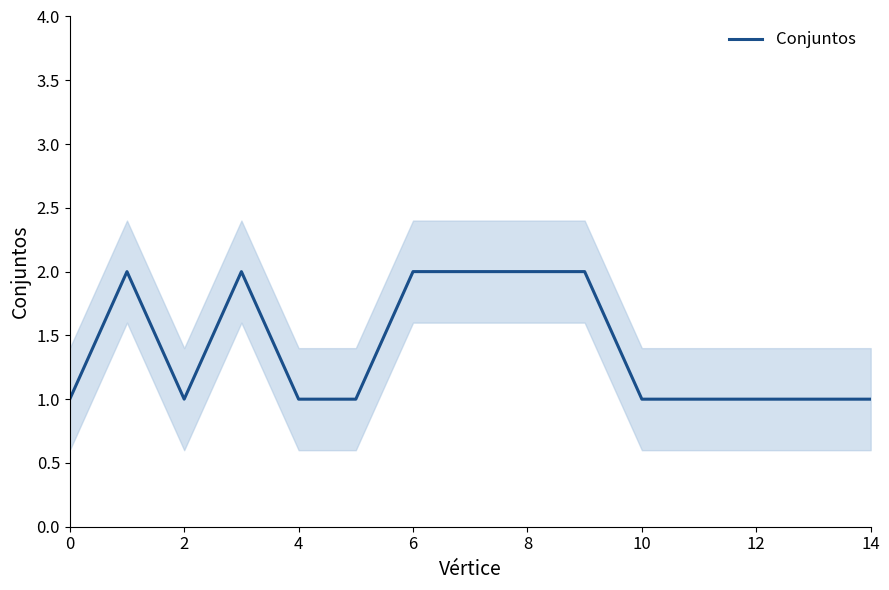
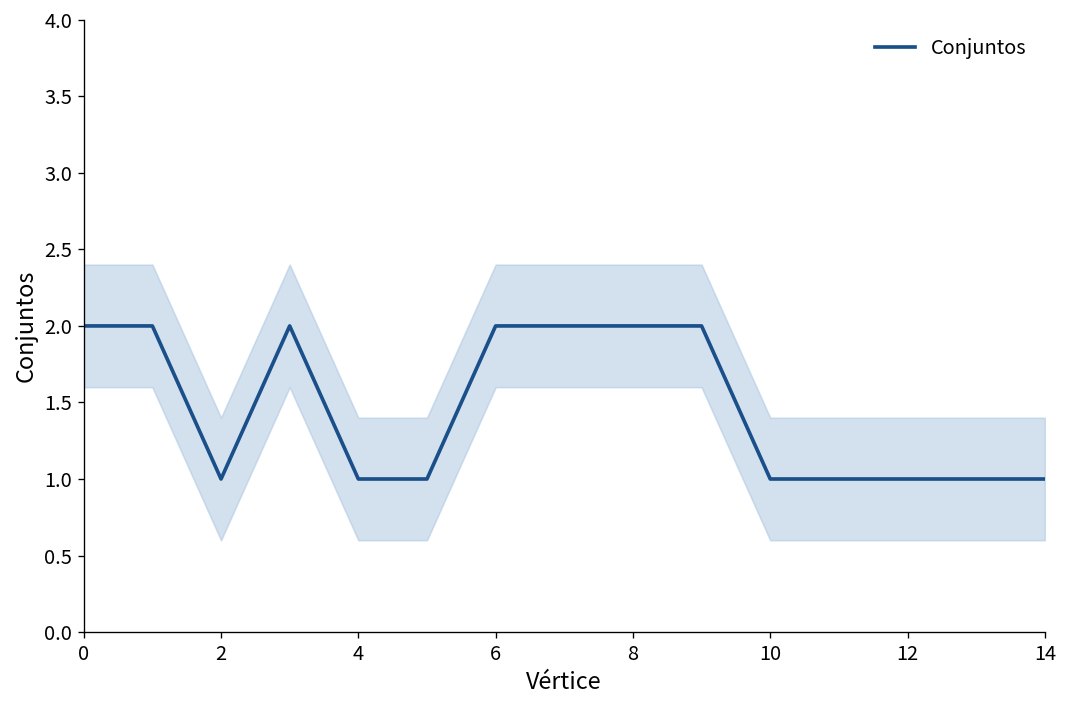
  {
    "Conjuntos": {
-     "0": 1,
+     "0": 2,
      "2": 1,
      "4": 1,
      "6": 2,
      "8": 2,
      "10": 1,
      "12": 1,
      "14": 1
    }
  }
